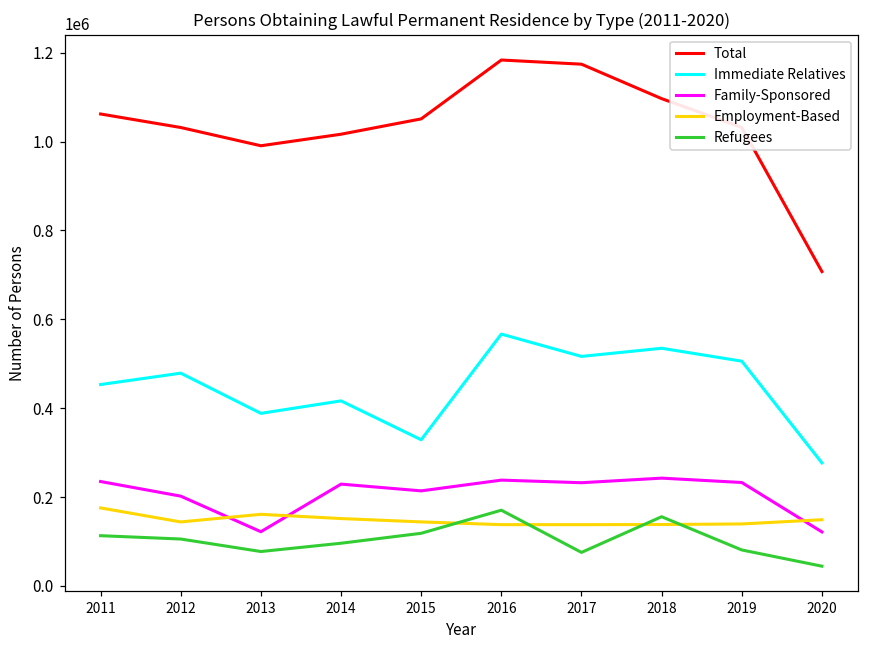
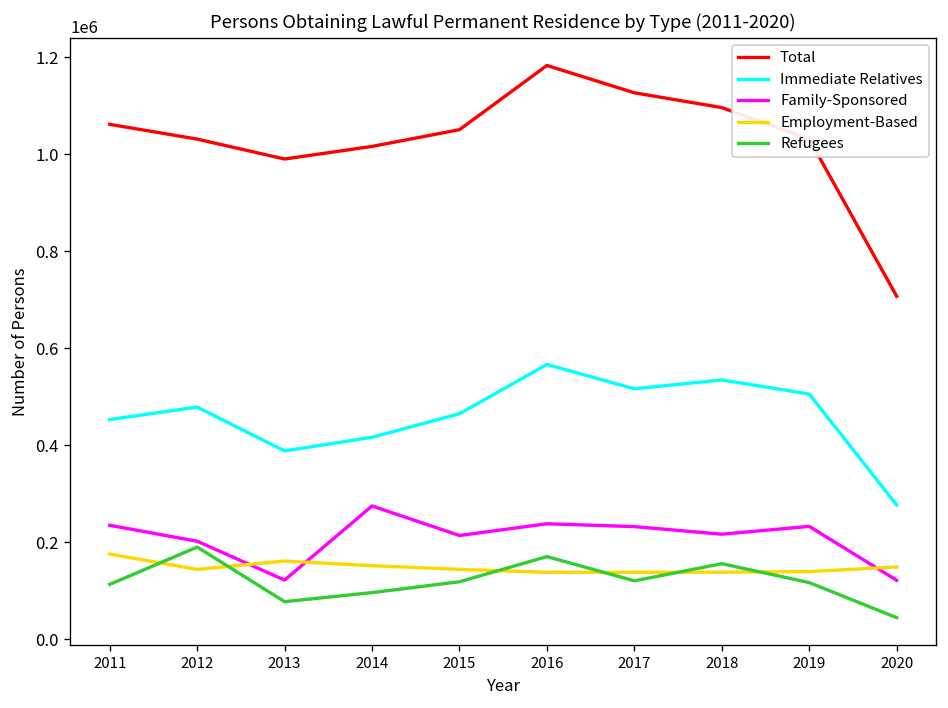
  {
    "Total": {
      "2011": 1060000,
      "2012": 1030000,
      "2013": 990000,
      "2014": 1020000,
      "2015": 1050000,
      "2016": 1180000,
-     "2017": 1170000,
+     "2017": 1130000,
      "2018": 1100000,
      "2020": 710000
    },
    "Immediate Relatives": {
      "2011": 450000,
      "2012": 480000,
      "2013": 390000,
      "2014": 420000,
-     "2015": 330000,
+     "2015": 470000,
      "2016": 570000,
      "2017": 520000,
      "2018": 530000,
      "2019": 510000,
      "2020": 280000
    },
    "Family-Sponsored": {
      "2011": 230000,
      "2012": 200000,
      "2013": 120000,
-     "2014": 230000,
+     "2014": 270000,
      "2015": 210000,
      "2016": 240000,
      "2017": 230000,
-     "2018": 240000,
+     "2018": 220000,
      "2019": 230000,
      "2020": 120000
    },
    "Employment-Based": {
      "2011": 180000,
      "2012": 140000,
      "2013": 160000,
      "2014": 150000,
      "2015": 140000,
      "2016": 140000,
      "2017": 140000,
      "2018": 140000,
      "2019": 140000,
      "2020": 150000
    },
    "Refugees": {
      "2011": 110000,
-     "2012": 110000,
+     "2012": 190000,
      "2013": 80000,
      "2014": 100000,
      "2015": 120000,
      "2016": 170000,
-     "2017": 80000,
+     "2017": 120000,
      "2018": 160000,
-     "2019": 80000,
+     "2019": 120000,
      "2020": 40000
    }
  }
